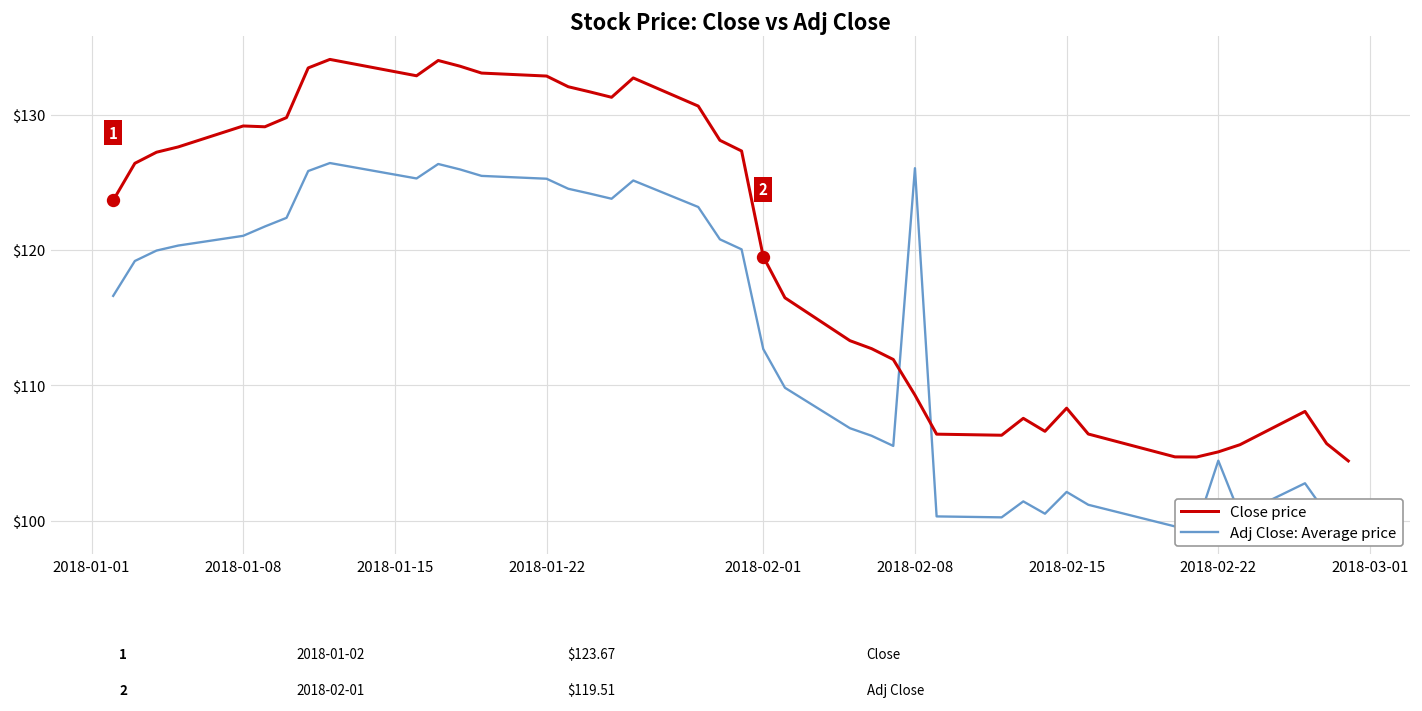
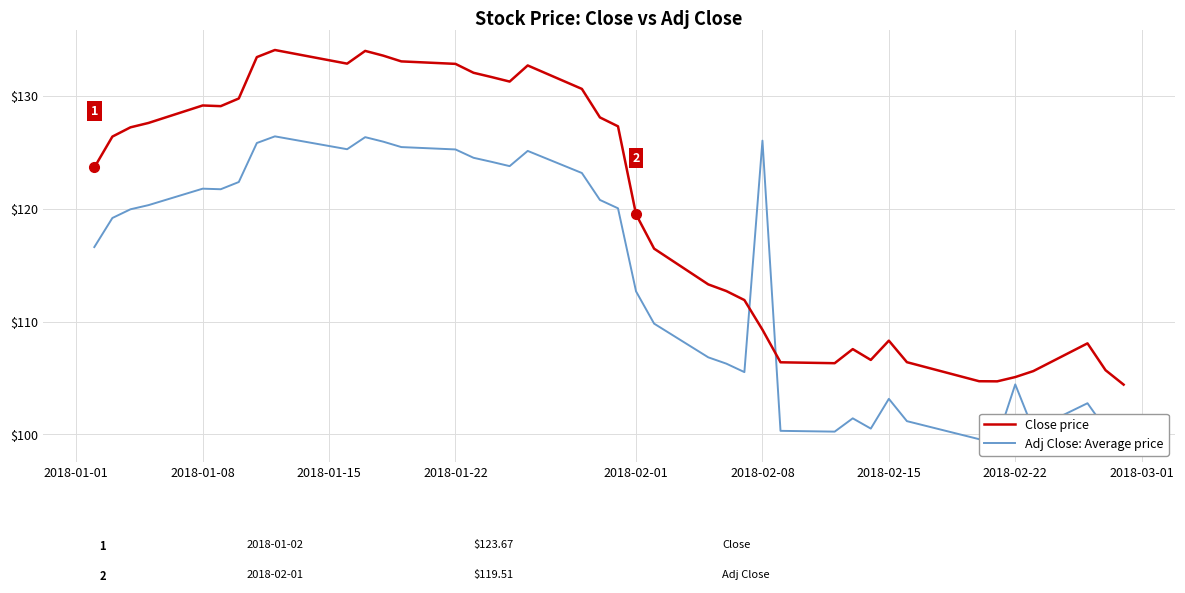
  {
    "Adj Close: Average price": {
-     "2018-01-08": "$121.1",
+     "2018-01-08": "$121.8",
      "2018-01-22": "$125.3",
      "2018-02-01": "$112.7",
      "2018-02-08": "$126.1",
-     "2018-02-15": "$102.1",
+     "2018-02-15": "$103.2",
      "2018-02-22": "$104.4"
    }
  }
